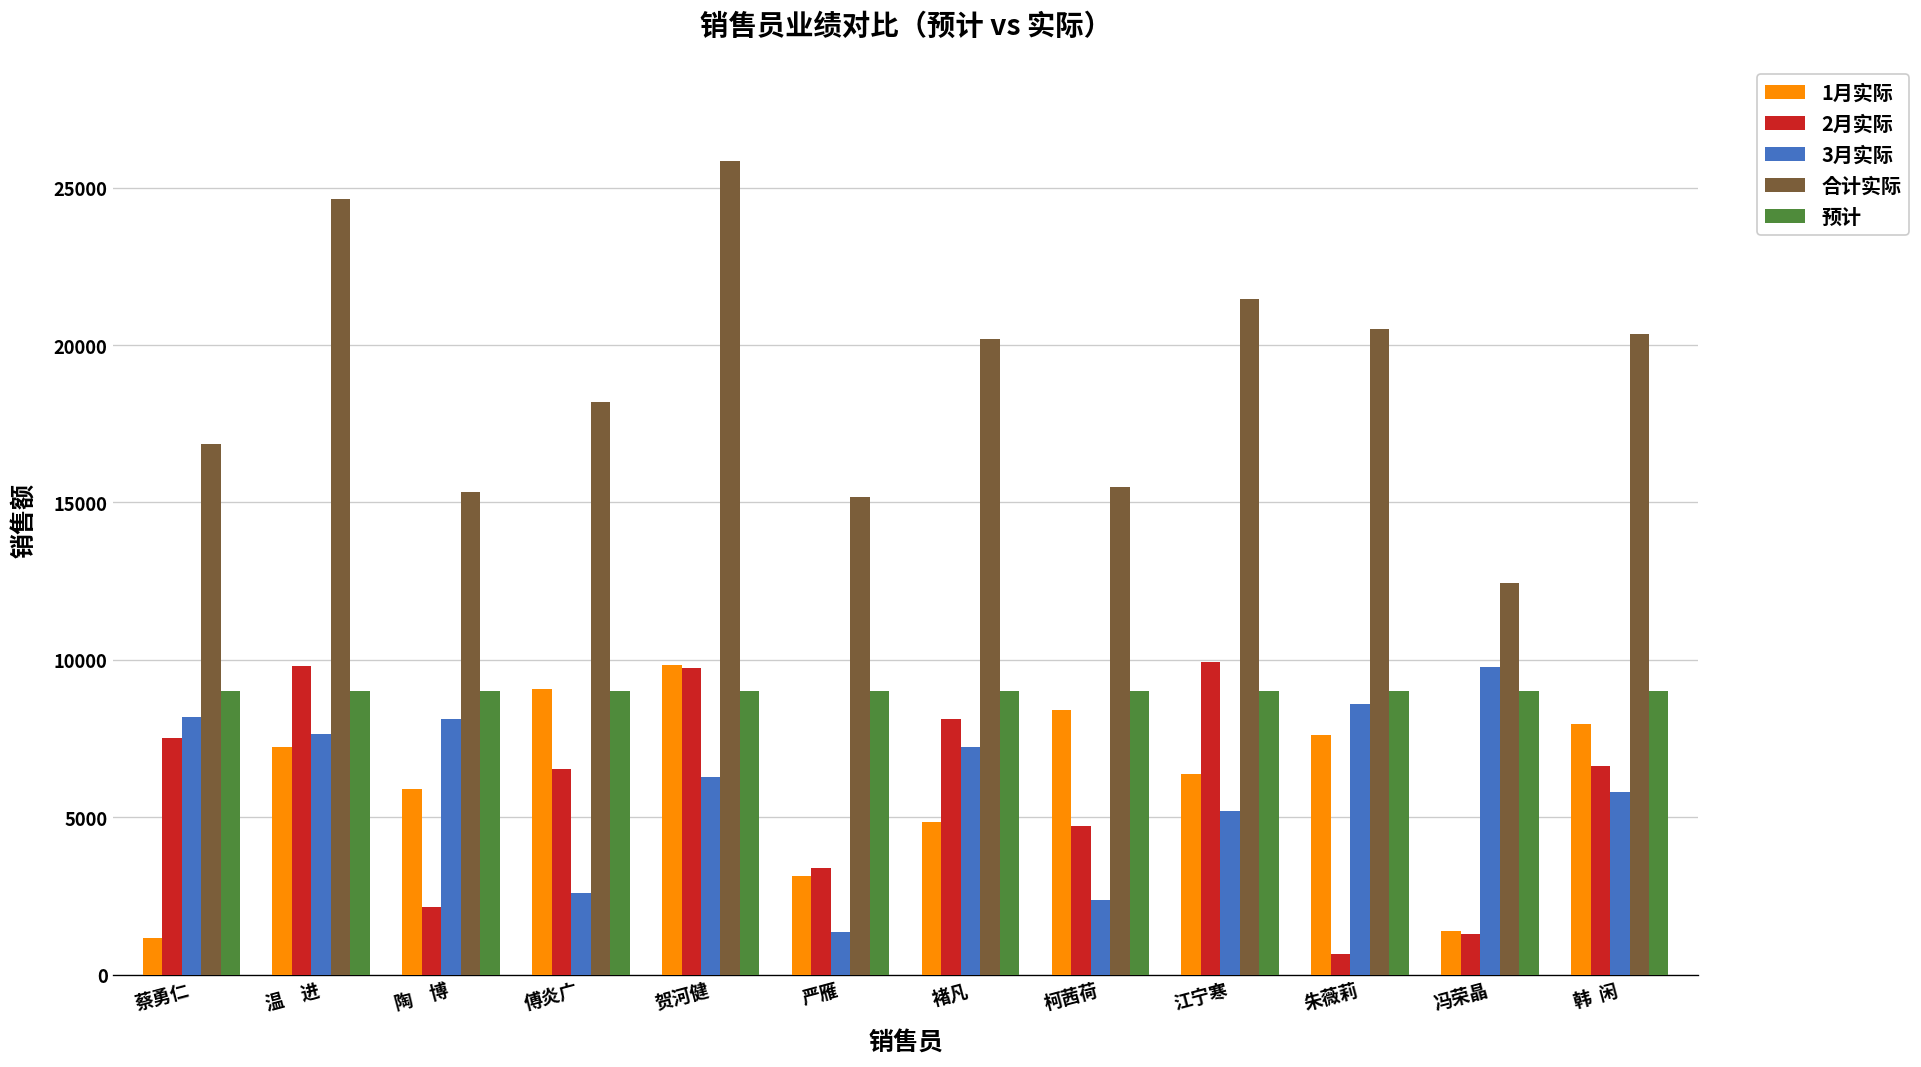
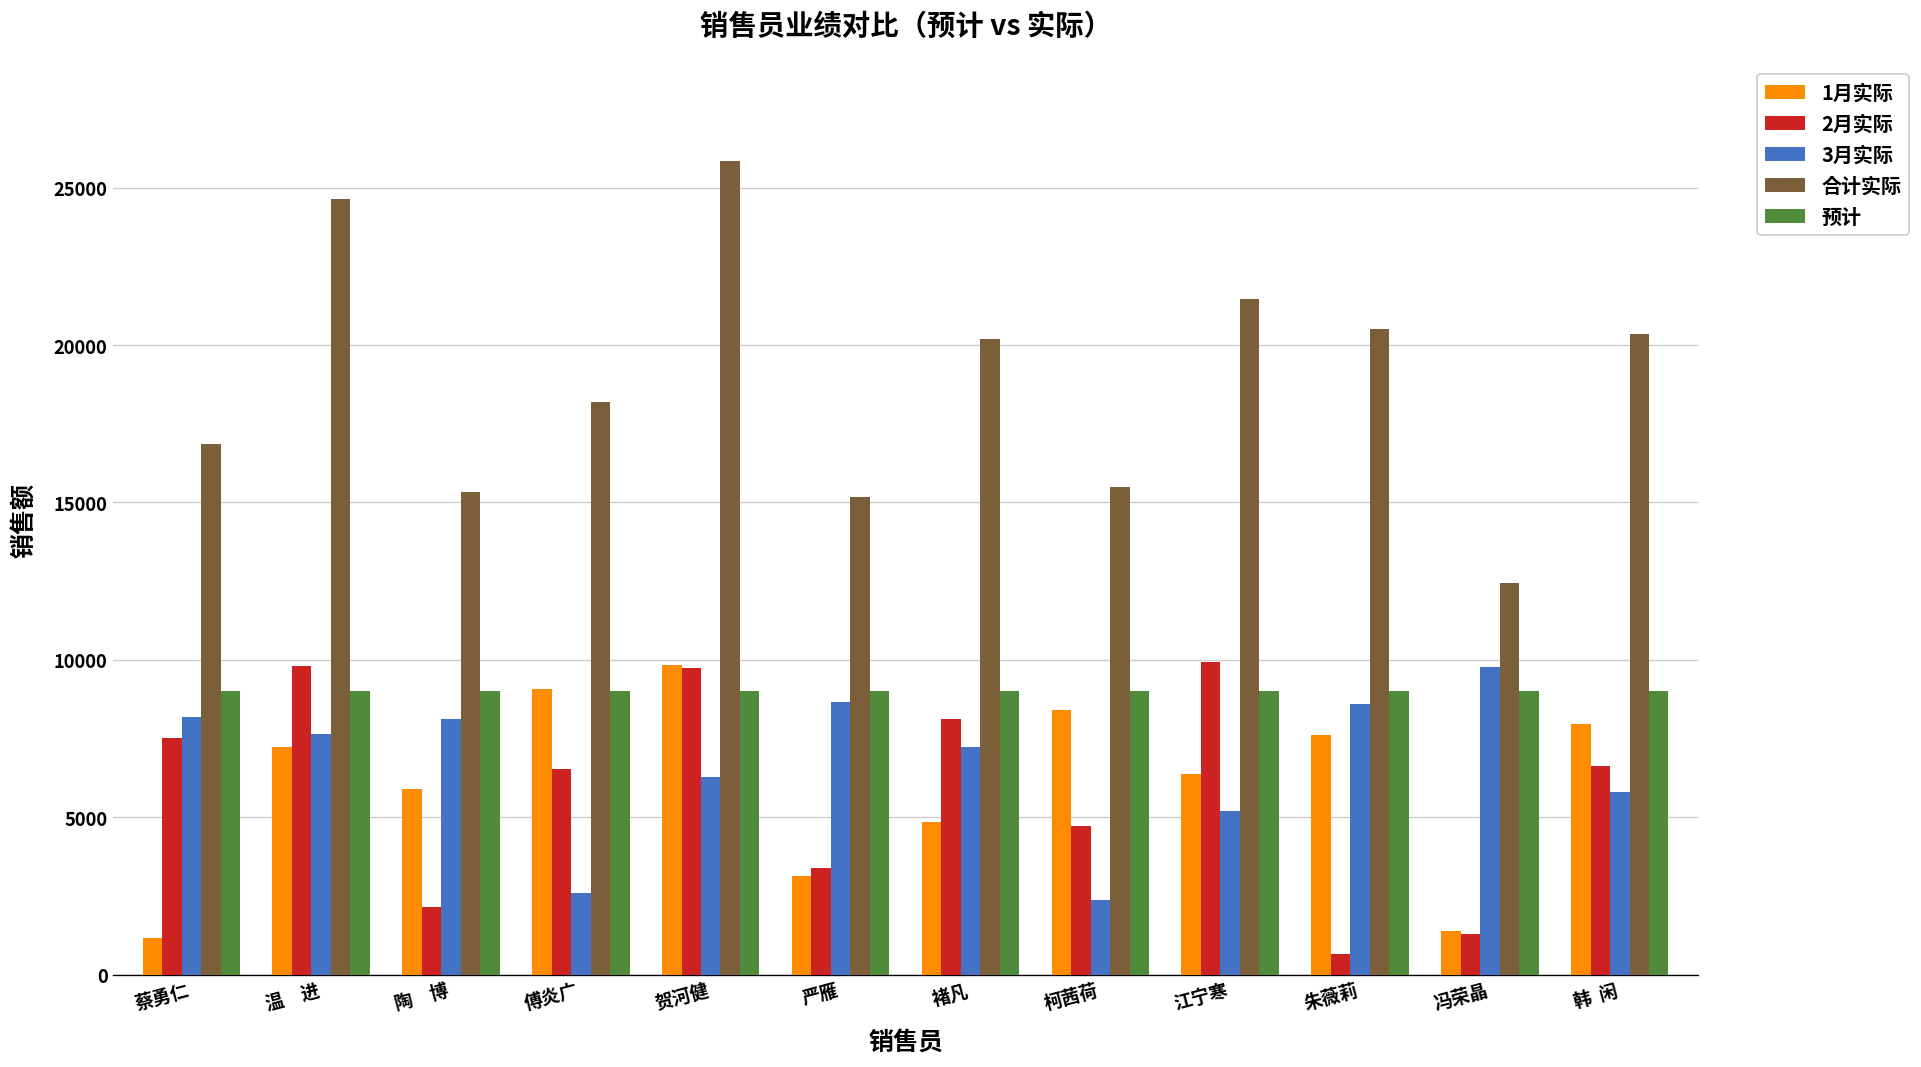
  {
    "1月实际": {
      "蔡勇仁": 1200,
      "温 进": 7200,
      "陶 博": 5900,
      "傅炎广": 9100,
      "贺河健": 9800,
      "严雁": 3100,
      "褚凡": 4900,
      "柯茜荷": 8400,
      "江宁寒": 6400,
      "朱薇莉": 7600,
      "冯荣晶": 1400,
      "韩 闲": 8000
    },
    "2月实际": {
      "蔡勇仁": 7500,
      "温 进": 9800,
      "陶 博": 2100,
      "傅炎广": 6500,
      "贺河健": 9700,
      "严雁": 3400,
      "褚凡": 8100,
      "柯茜荷": 4700,
      "江宁寒": 9900,
      "朱薇莉": 700,
      "冯荣晶": 1300,
      "韩 闲": 6600
    },
    "3月实际": {
      "蔡勇仁": 8200,
      "温 进": 7600,
      "陶 博": 8100,
      "傅炎广": 2600,
      "贺河健": 6300,
-     "严雁": 1400,
+     "严雁": 8700,
      "褚凡": 7200,
      "柯茜荷": 2400,
      "江宁寒": 5200,
      "朱薇莉": 8600,
      "冯荣晶": 9800,
      "韩 闲": 5800
    },
    "合计实际": {
      "蔡勇仁": 16800,
      "温 进": 24700,
      "陶 博": 15300,
      "傅炎广": 18200,
      "贺河健": 25800,
      "严雁": 15200,
      "褚凡": 20200,
      "柯茜荷": 15500,
      "江宁寒": 21500,
      "朱薇莉": 20500,
      "冯荣晶": 12400,
      "韩 闲": 20400
    },
    "预计": {
      "蔡勇仁": 9000,
      "温 进": 9000,
      "陶 博": 9000,
      "傅炎广": 9000,
      "贺河健": 9000,
      "严雁": 9000,
      "褚凡": 9000,
      "柯茜荷": 9000,
      "江宁寒": 9000,
      "朱薇莉": 9000,
      "冯荣晶": 9000,
      "韩 闲": 9000
    }
  }
